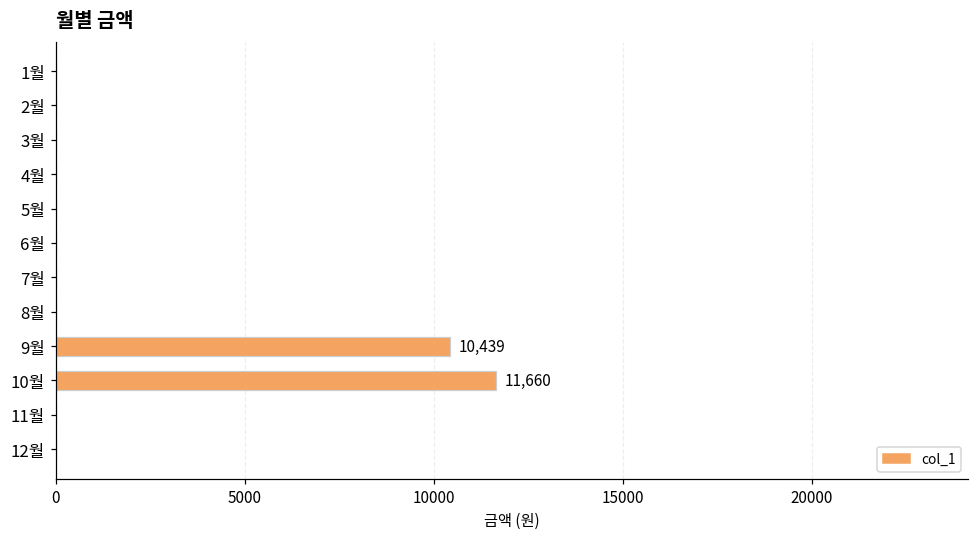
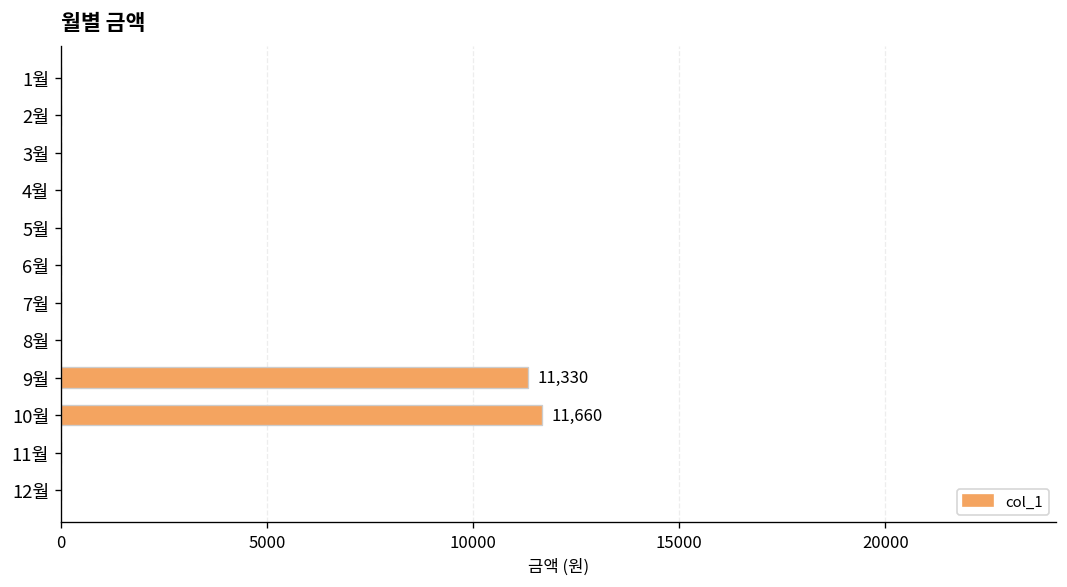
  {
-   "9월": "10,439",
+   "9월": "11,330",
    "10월": "11,660"
  }
